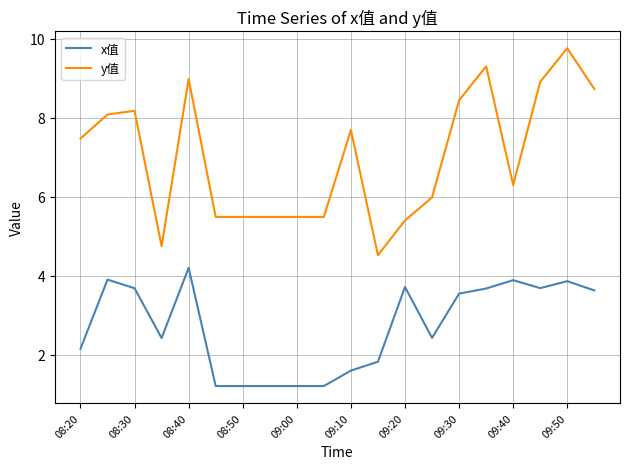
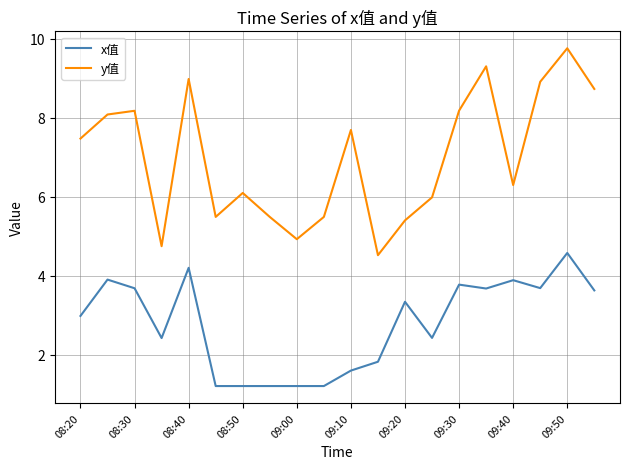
  {
    "x值": {
-     "08:20": 2.1,
+     "08:20": 3.0,
      "08:30": 3.7,
      "08:40": 4.2,
      "08:50": 1.2,
      "09:00": 1.2,
      "09:10": 1.6,
-     "09:20": 3.7,
-     "09:30": 3.5,
+     "09:20": 3.3,
+     "09:30": 3.8,
      "09:40": 3.9,
-     "09:50": 3.9
+     "09:50": 4.6
    },
    "y值": {
      "08:20": 7.5,
      "08:30": 8.2,
      "08:40": 9.0,
-     "08:50": 5.5,
-     "09:00": 5.5,
+     "08:50": 6.1,
+     "09:00": 4.9,
      "09:10": 7.7,
      "09:20": 5.4,
-     "09:30": 8.4,
+     "09:30": 8.2,
      "09:40": 6.3,
      "09:50": 9.8
    }
  }
